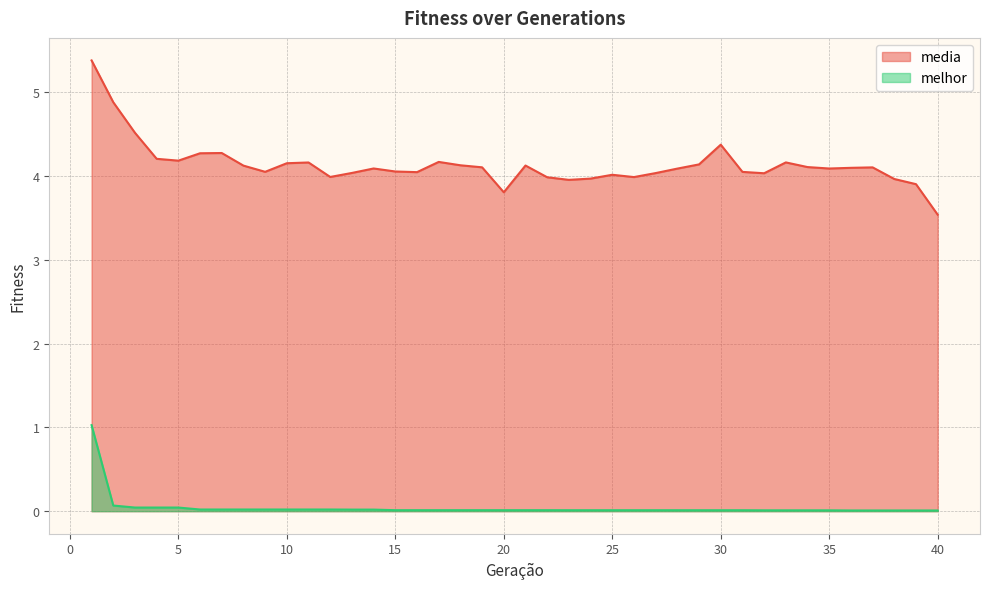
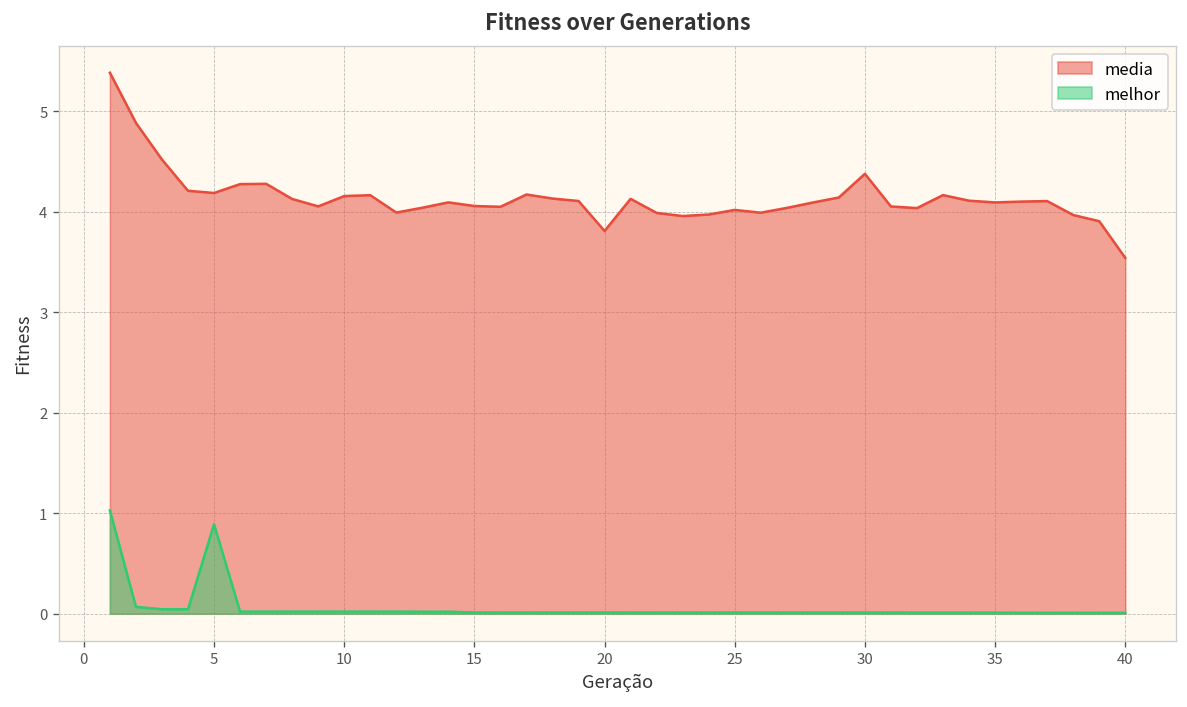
  {
    "media": {
      "5": 4.2,
      "10": 4.2,
      "15": 4.1,
      "20": 3.8,
      "25": 4.0,
      "30": 4.4,
      "35": 4.1,
      "40": 3.5
    },
    "melhor": {
-     "5": 0.0,
+     "5": 0.9,
      "10": 0.0,
      "15": 0.0,
      "20": 0.0,
      "25": 0.0,
      "30": 0.0,
      "35": 0.0,
      "40": 0.0
    }
  }
